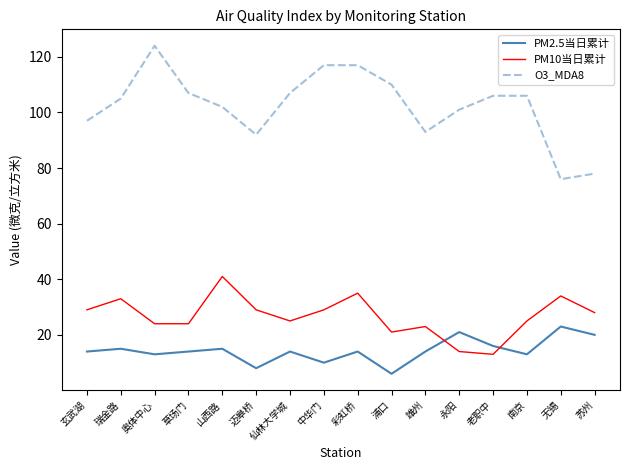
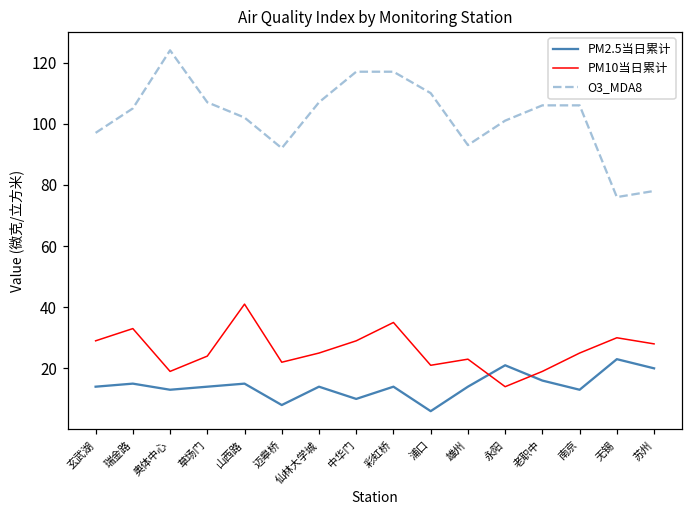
  {
    "PM10当日累计": {
      "玄武湖": 29,
      "瑞金路": 33,
-     "奥体中心": 24,
+     "奥体中心": 19,
      "草场门": 24,
      "山西路": 41,
-     "迈皋桥": 29,
+     "迈皋桥": 22,
      "仙林大学城": 25,
      "中华门": 29,
      "彩虹桥": 35,
      "浦口": 21,
      "雄州": 23,
      "永阳": 14,
-     "老职中": 13,
+     "老职中": 19,
      "南京": 25,
-     "无锡": 34,
+     "无锡": 30,
      "苏州": 28
    }
  }
